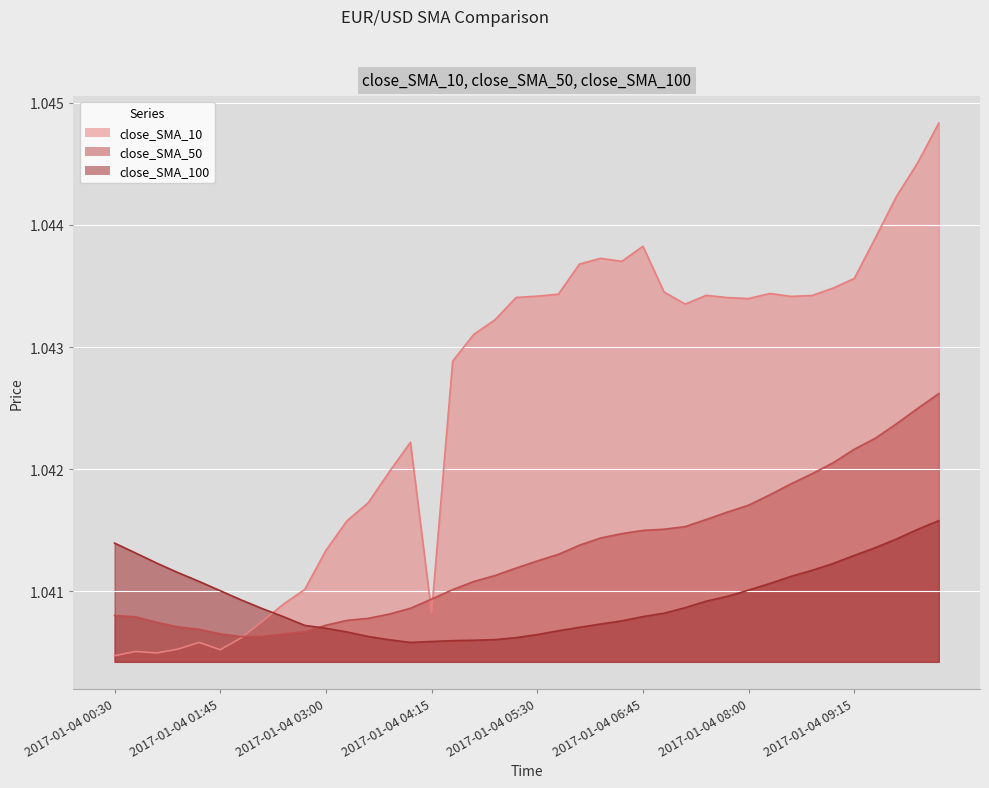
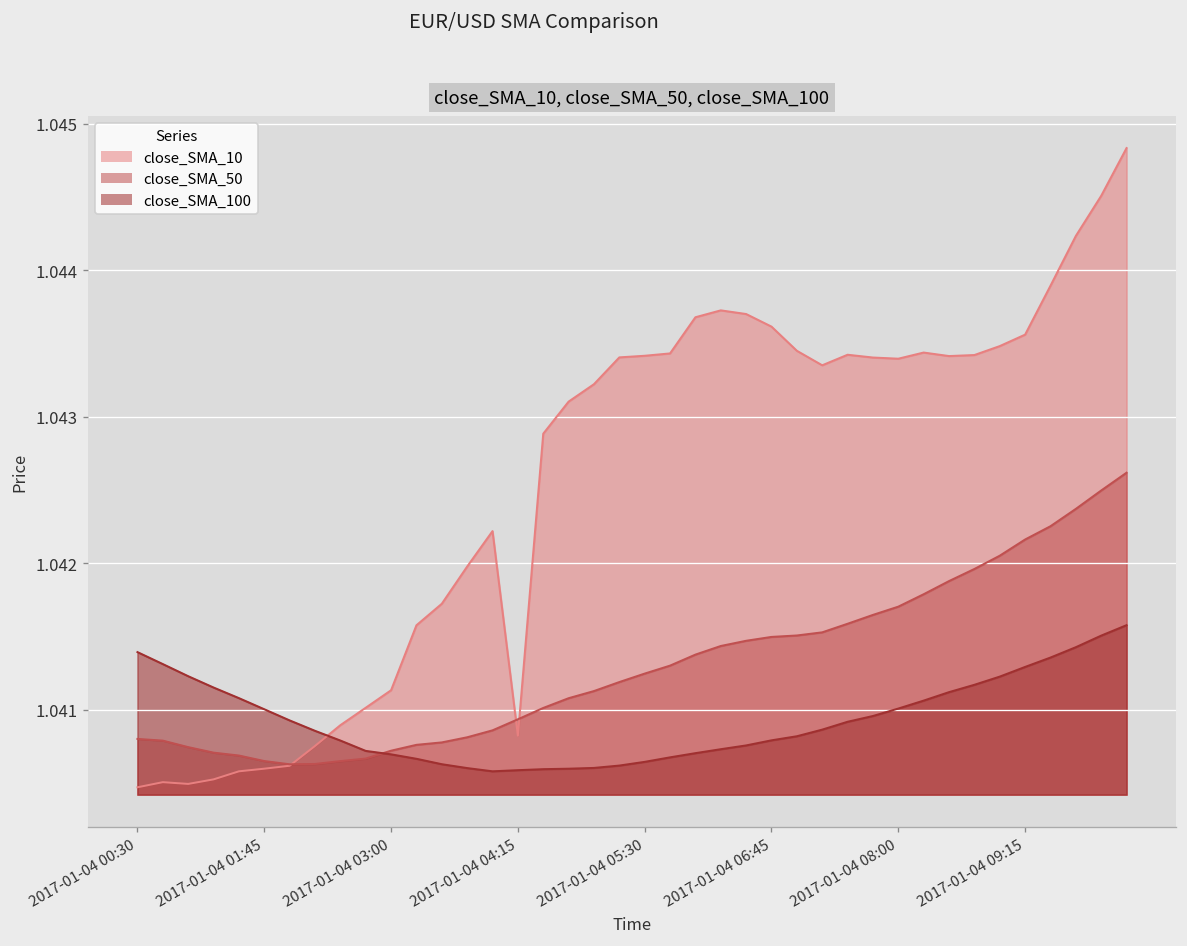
  {
    "close_SMA_10": {
      "2017-01-04 00:30": 1.04047,
-     "2017-01-04 01:45": 1.04052,
-     "2017-01-04 03:00": 1.04133,
+     "2017-01-04 01:45": 1.04060,
+     "2017-01-04 03:00": 1.04113,
      "2017-01-04 04:15": 1.04082,
      "2017-01-04 05:30": 1.04342,
-     "2017-01-04 06:45": 1.04383,
+     "2017-01-04 06:45": 1.04362,
      "2017-01-04 08:00": 1.04340,
      "2017-01-04 09:15": 1.04356
    }
  }
